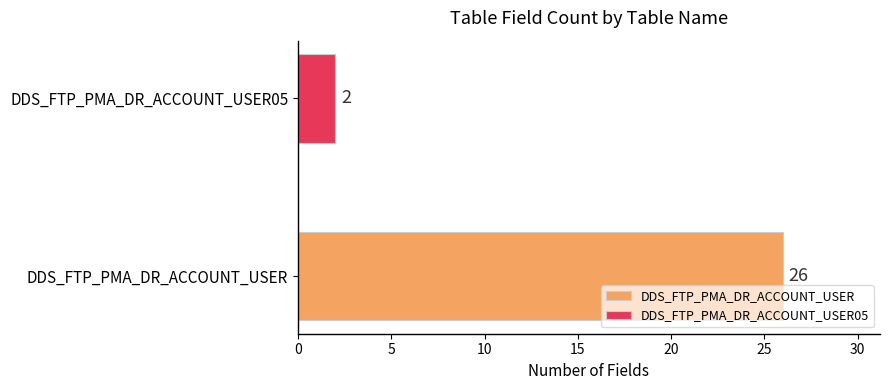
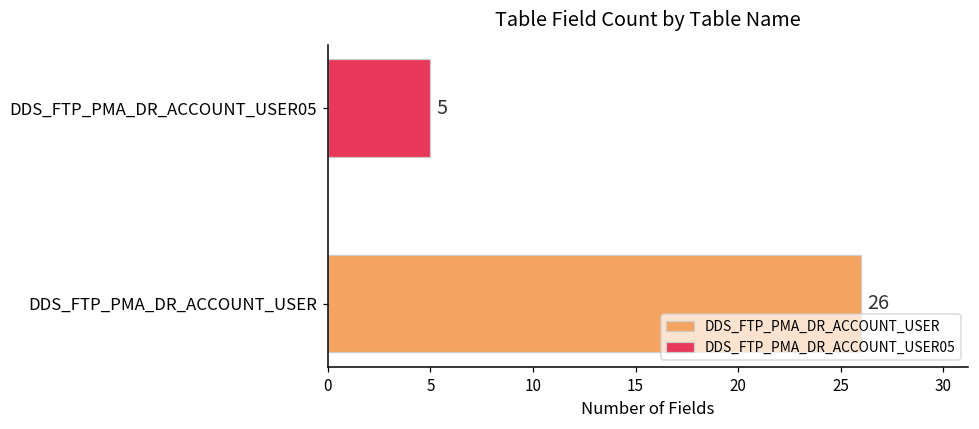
  {
-   "DDS_FTP_PMA_DR_ACCOUNT_USER05": 2,
+   "DDS_FTP_PMA_DR_ACCOUNT_USER05": 5,
    "DDS_FTP_PMA_DR_ACCOUNT_USER": 26
  }
